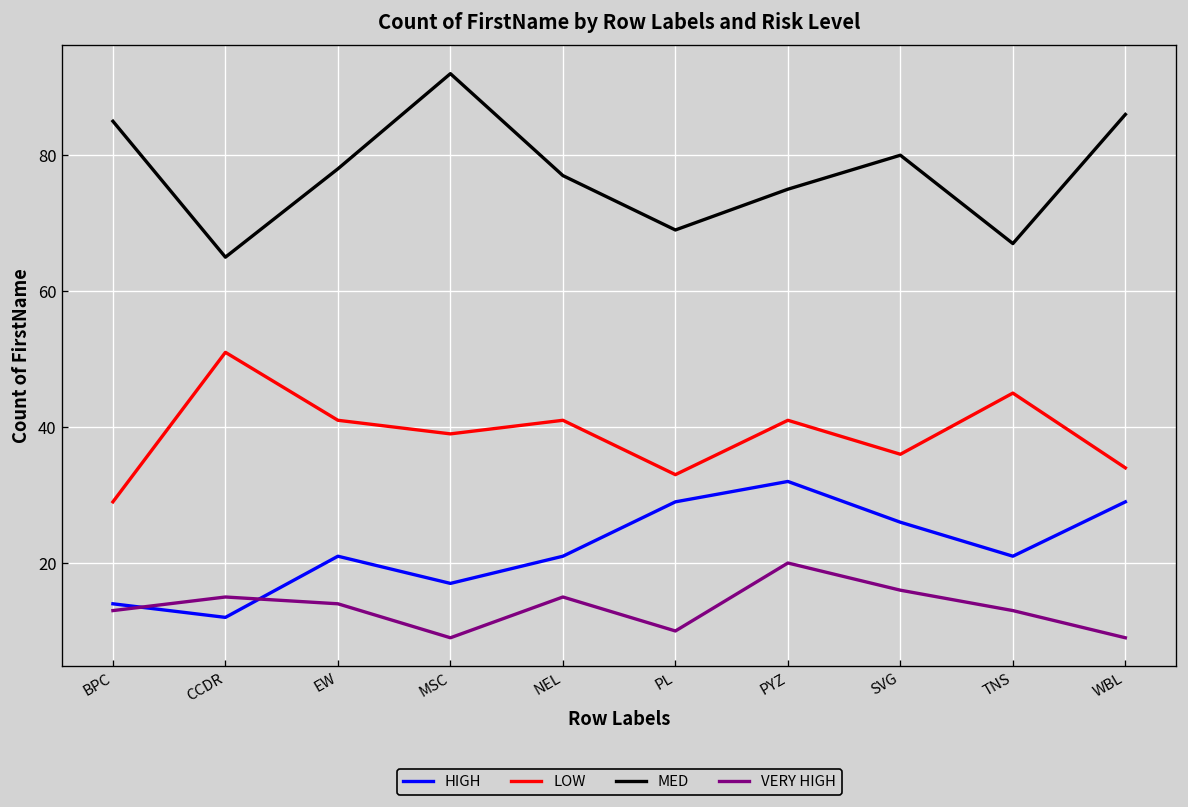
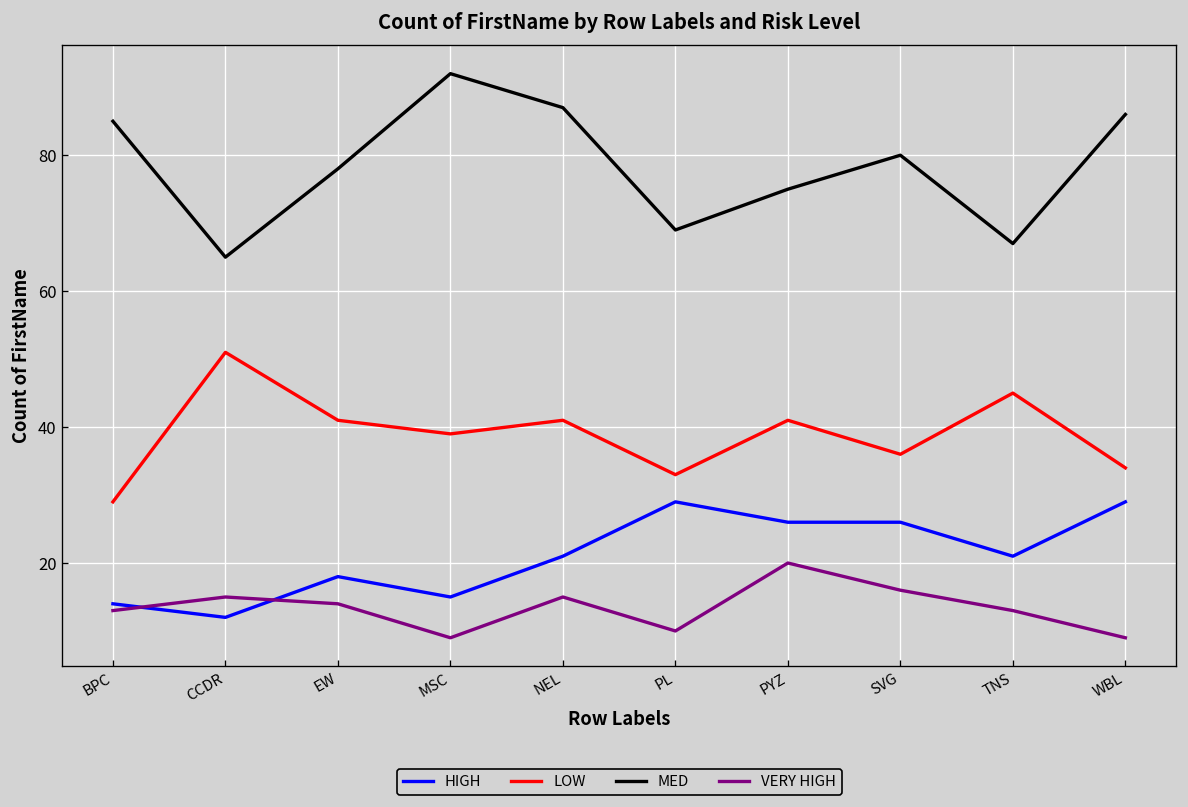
  {
    "HIGH": {
      "BPC": 14,
      "CCDR": 12,
-     "EW": 21,
-     "MSC": 17,
+     "EW": 18,
+     "MSC": 15,
      "NEL": 21,
      "PL": 29,
-     "PYZ": 32,
+     "PYZ": 26,
      "SVG": 26,
      "TNS": 21,
      "WBL": 29
    },
    "LOW": {
      "BPC": 29,
      "CCDR": 51,
      "EW": 41,
      "MSC": 39,
      "NEL": 41,
      "PL": 33,
      "PYZ": 41,
      "SVG": 36,
      "TNS": 45,
      "WBL": 34
    },
    "MED": {
      "BPC": 85,
      "CCDR": 65,
      "EW": 78,
      "MSC": 92,
-     "NEL": 77,
+     "NEL": 87,
      "PL": 69,
      "PYZ": 75,
      "SVG": 80,
      "TNS": 67,
      "WBL": 86
    },
    "VERY HIGH": {
      "BPC": 13,
      "CCDR": 15,
      "EW": 14,
      "MSC": 9,
      "NEL": 15,
      "PL": 10,
      "PYZ": 20,
      "SVG": 16,
      "TNS": 13,
      "WBL": 9
    }
  }
